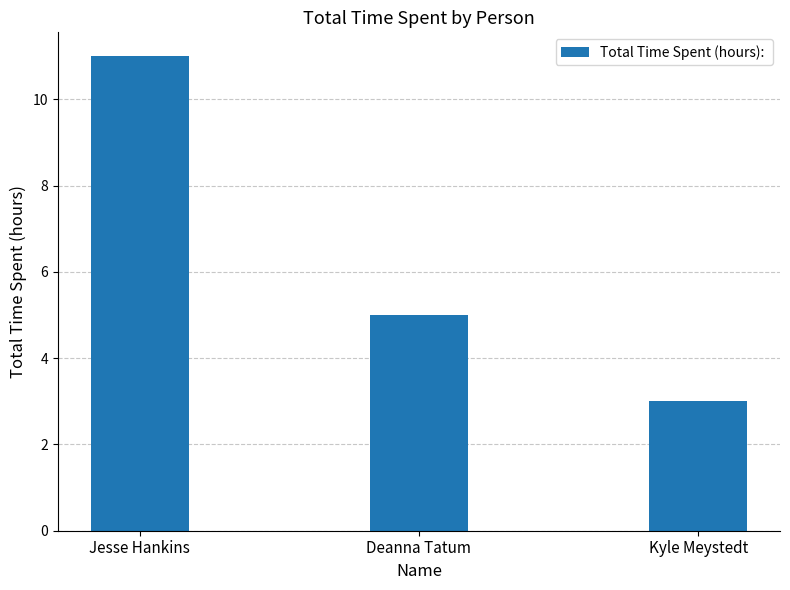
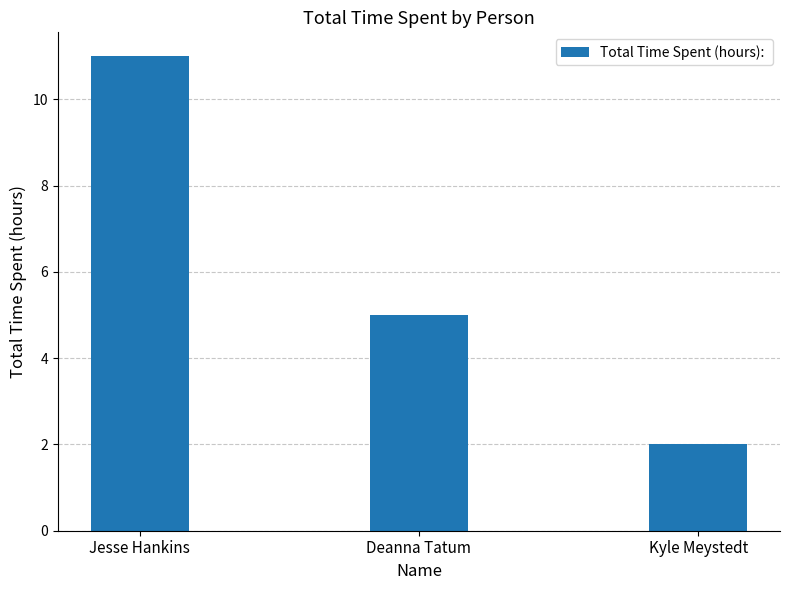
  {
    "Jesse Hankins": 11,
    "Deanna Tatum": 5,
-   "Kyle Meystedt": 3
+   "Kyle Meystedt": 2
  }
